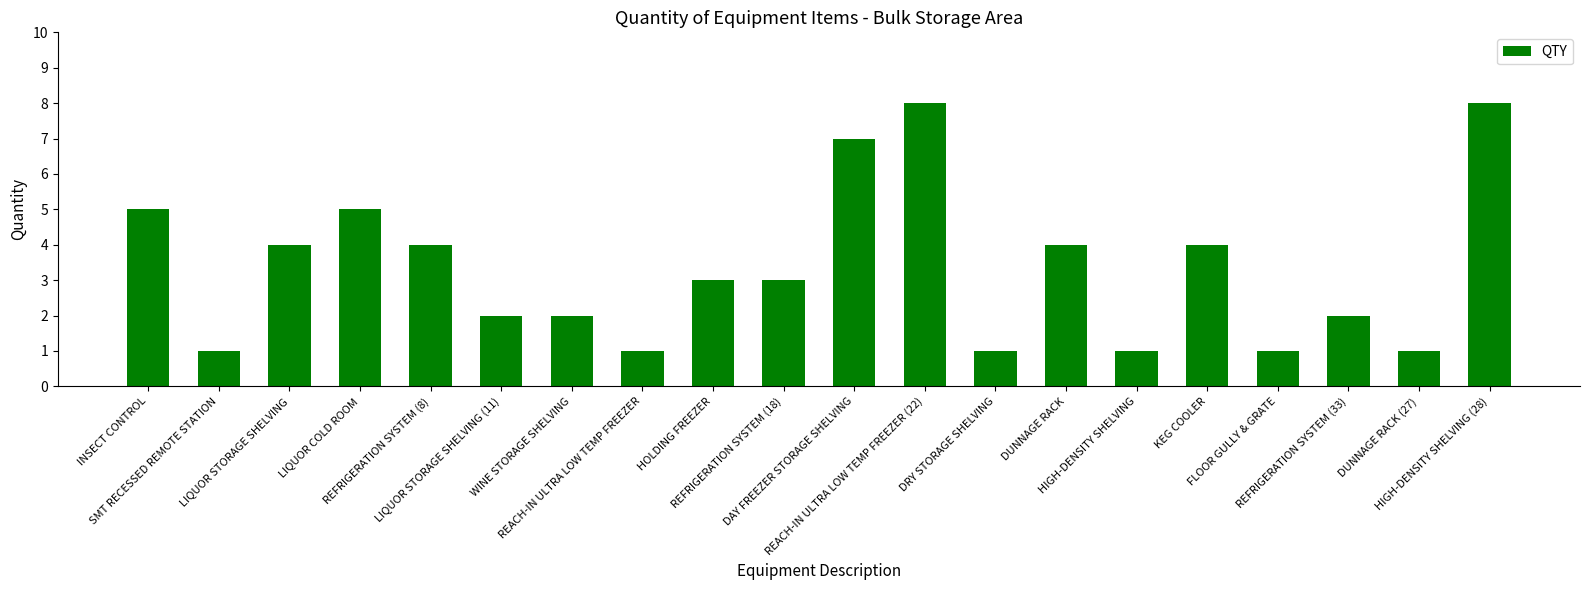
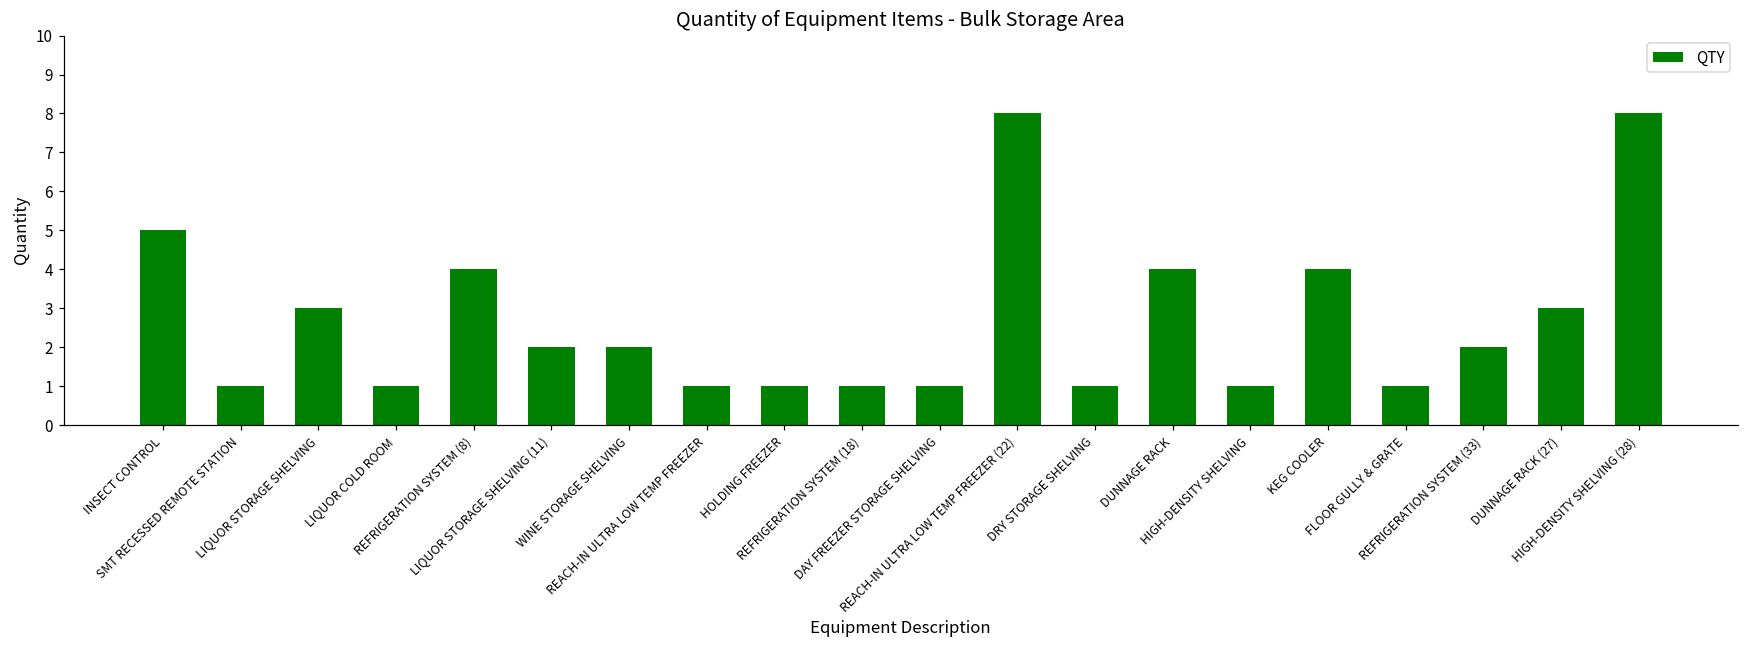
  {
    "INSECT CONTROL": 5,
    "SMT RECESSED REMOTE STATION": 1,
-   "LIQUOR STORAGE SHELVING": 4,
-   "LIQUOR COLD ROOM": 5,
+   "LIQUOR STORAGE SHELVING": 3,
+   "LIQUOR COLD ROOM": 1,
    "REFRIGERATION SYSTEM (8)": 4,
    "LIQUOR STORAGE SHELVING (11)": 2,
    "WINE STORAGE SHELVING": 2,
    "REACH-IN ULTRA LOW TEMP FREEZER": 1,
-   "HOLDING FREEZER": 3,
-   "REFRIGERATION SYSTEM (18)": 3,
-   "DAY FREEZER STORAGE SHELVING": 7,
+   "HOLDING FREEZER": 1,
+   "REFRIGERATION SYSTEM (18)": 1,
+   "DAY FREEZER STORAGE SHELVING": 1,
    "REACH-IN ULTRA LOW TEMP FREEZER (22)": 8,
    "DRY STORAGE SHELVING": 1,
    "DUNNAGE RACK": 4,
    "HIGH-DENSITY SHELVING": 1,
    "KEG COOLER": 4,
    "FLOOR GULLY & GRATE": 1,
    "REFRIGERATION SYSTEM (33)": 2,
-   "DUNNAGE RACK (27)": 1,
+   "DUNNAGE RACK (27)": 3,
    "HIGH-DENSITY SHELVING (28)": 8
  }
